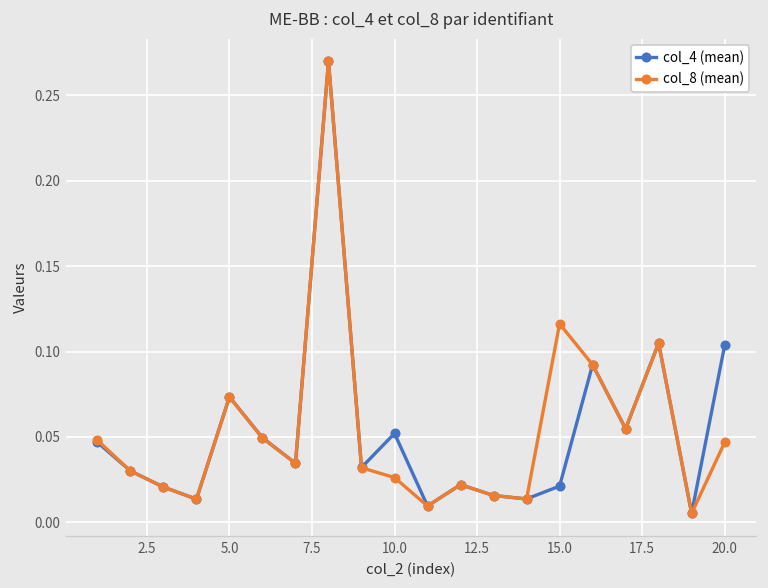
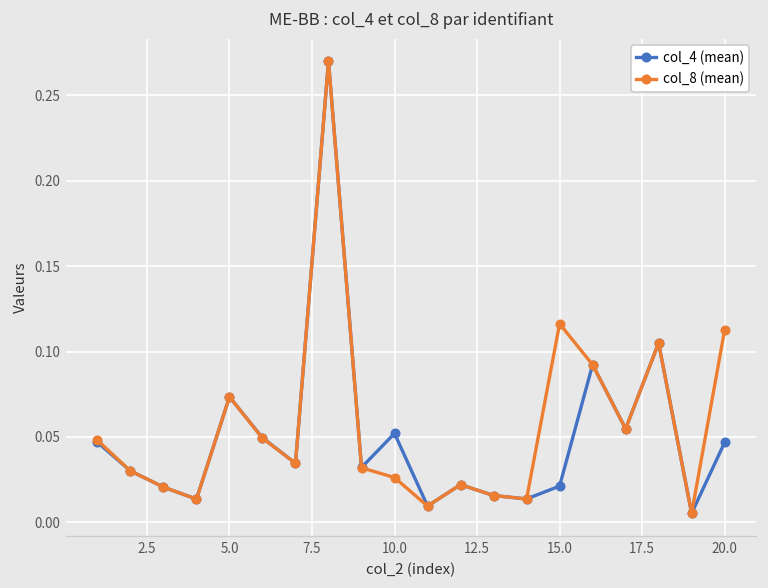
  {
    "col_4 (mean)": {
      "10.0": 0.052,
      "15.0": 0.021,
-     "20.0": 0.104
+     "20.0": 0.047
    },
    "col_8 (mean)": {
      "10.0": 0.026,
      "15.0": 0.116,
-     "20.0": 0.047
+     "20.0": 0.113
    }
  }
